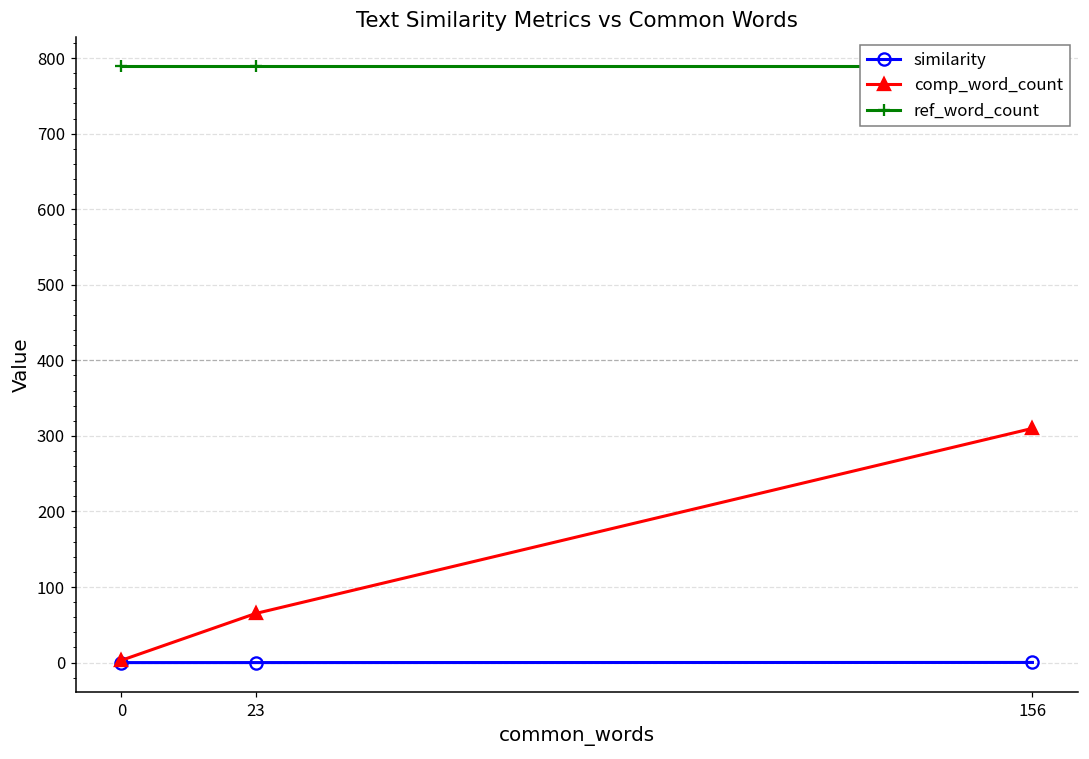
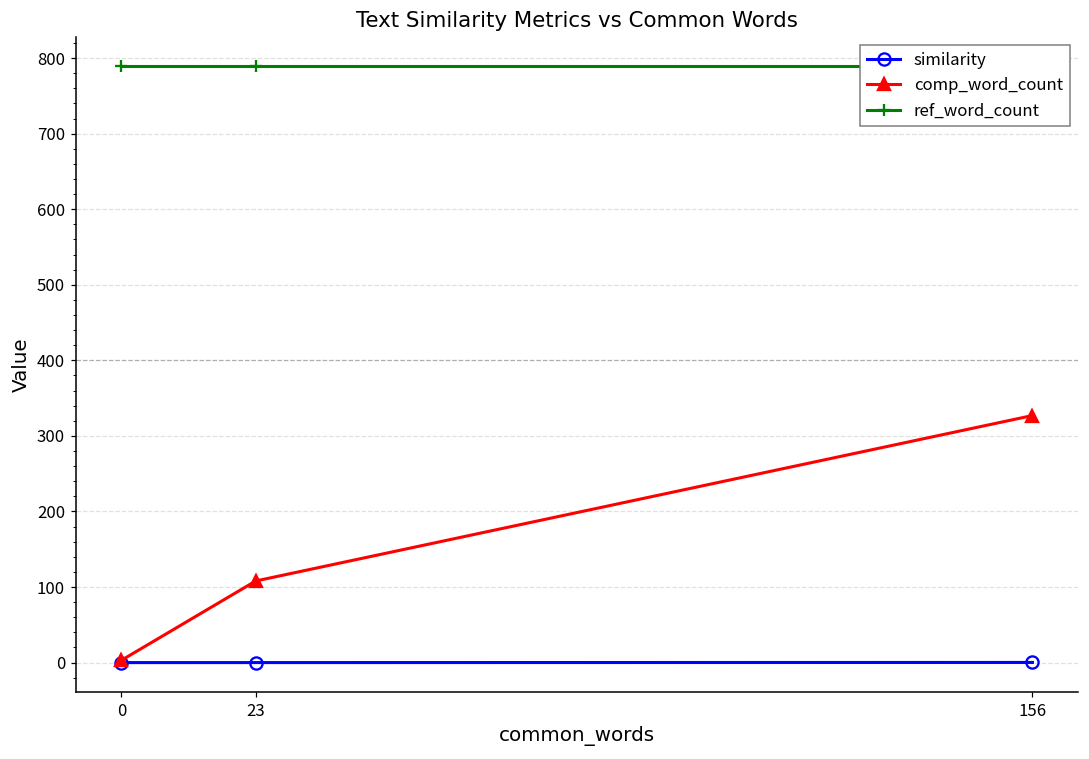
  {
    "similarity": {
      "23": 0,
      "156": 0
    },
    "comp_word_count": {
-     "23": 70,
-     "156": 310
+     "23": 110,
+     "156": 330
    },
    "ref_word_count": {
      "0": 790,
      "23": 790
    }
  }
